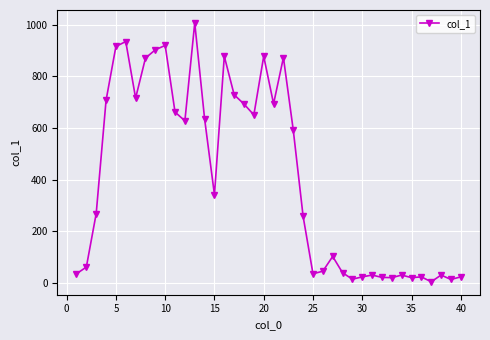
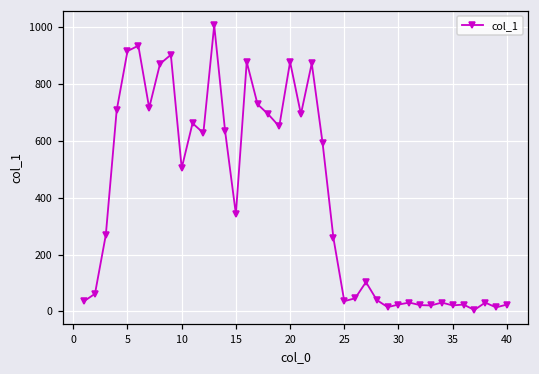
  {
    "5": 920,
-   "10": 920,
+   "10": 500,
    "15": 340,
    "20": 880,
    "25": 40,
    "30": 20,
    "35": 20,
    "40": 20
  }
